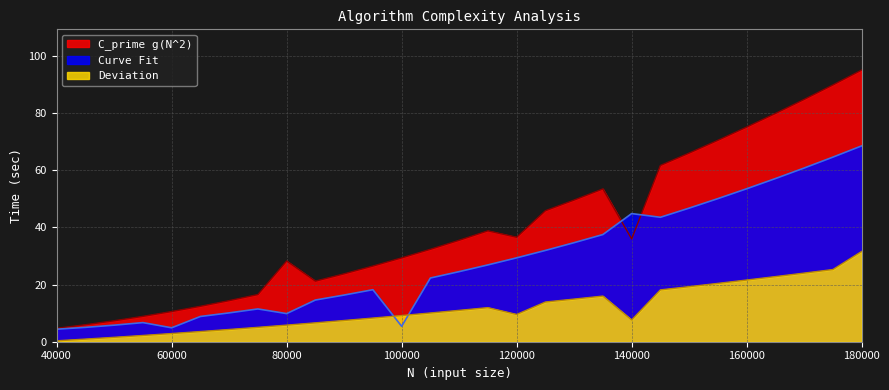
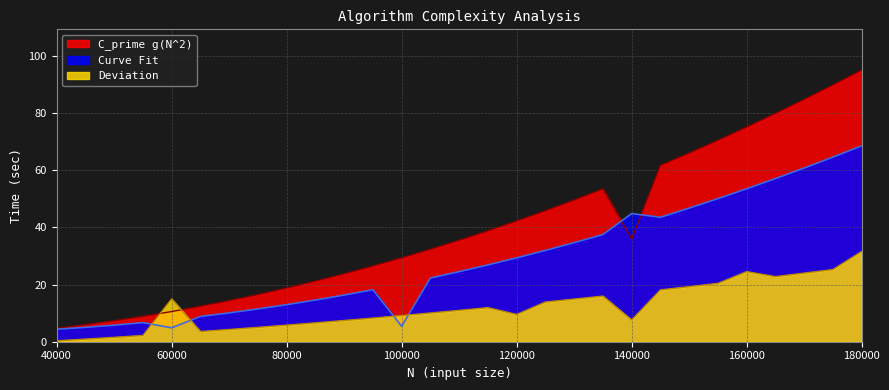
  {
    "C_prime g(N^2)": {
      "60000": 11,
-     "80000": 28,
+     "80000": 19,
      "100000": 29,
-     "120000": 37,
+     "120000": 42,
      "140000": 36,
      "160000": 75,
      "180000": 95
    },
    "Curve Fit": {
      "60000": 5,
-     "80000": 10,
+     "80000": 13,
      "100000": 5,
      "120000": 29,
      "140000": 45,
      "160000": 54,
      "180000": 69
    },
    "Deviation": {
      "40000": 0,
-     "60000": 3,
+     "60000": 15,
      "80000": 6,
      "100000": 9,
      "120000": 10,
      "140000": 8,
-     "160000": 22,
+     "160000": 25,
      "180000": 32
    }
  }
